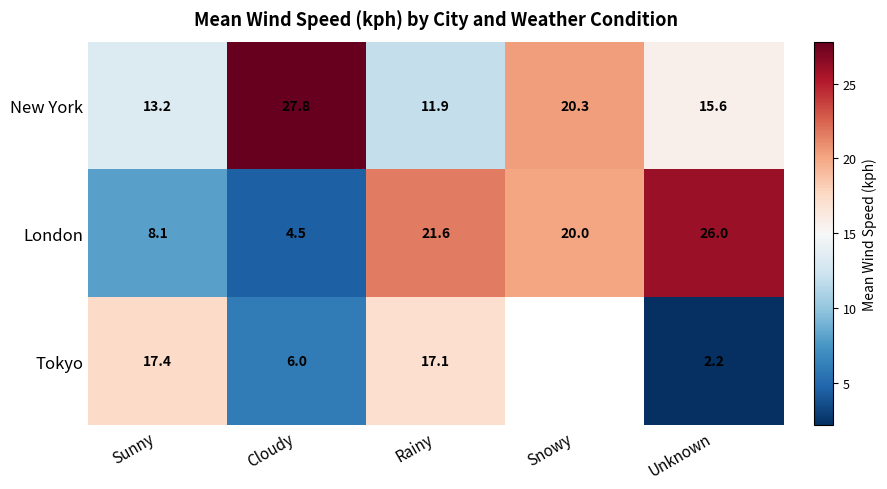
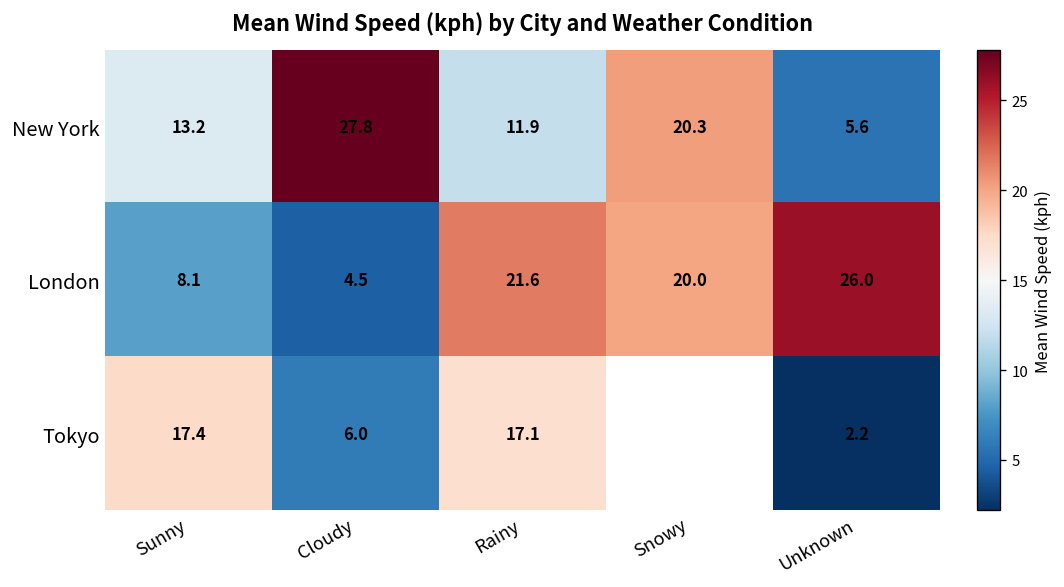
  {
    "New York": {
      "Sunny": 13.2,
      "Cloudy": 27.8,
      "Rainy": 11.9,
      "Snowy": 20.3,
-     "Unknown": 15.6
+     "Unknown": 5.6
    },
    "London": {
      "Sunny": 8.1,
      "Cloudy": 4.5,
      "Rainy": 21.6,
      "Snowy": 20.0,
      "Unknown": 26.0
    },
    "Tokyo": {
      "Sunny": 17.4,
      "Cloudy": 6.0,
      "Rainy": 17.1,
      "Unknown": 2.2
    }
  }
